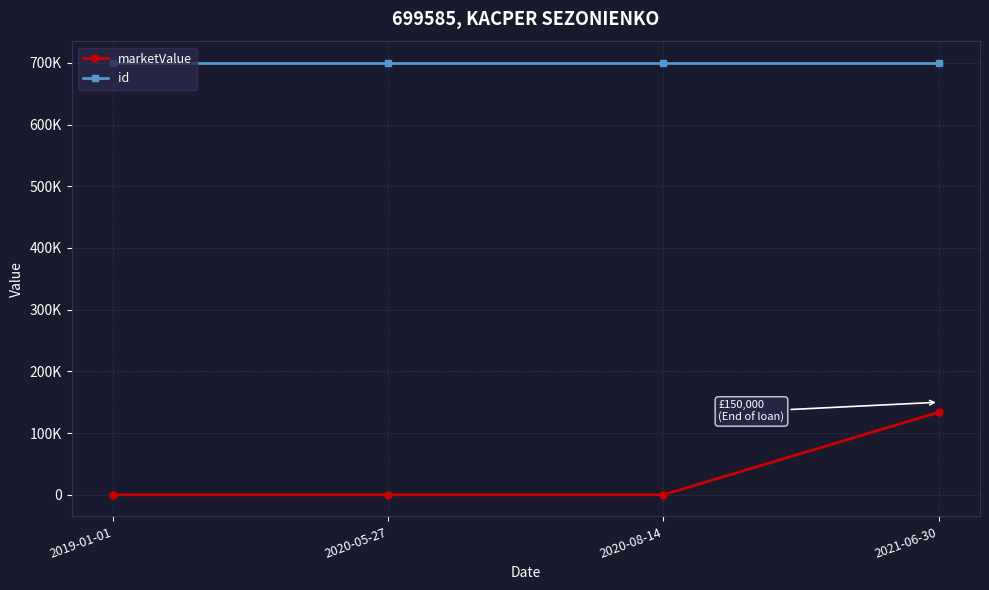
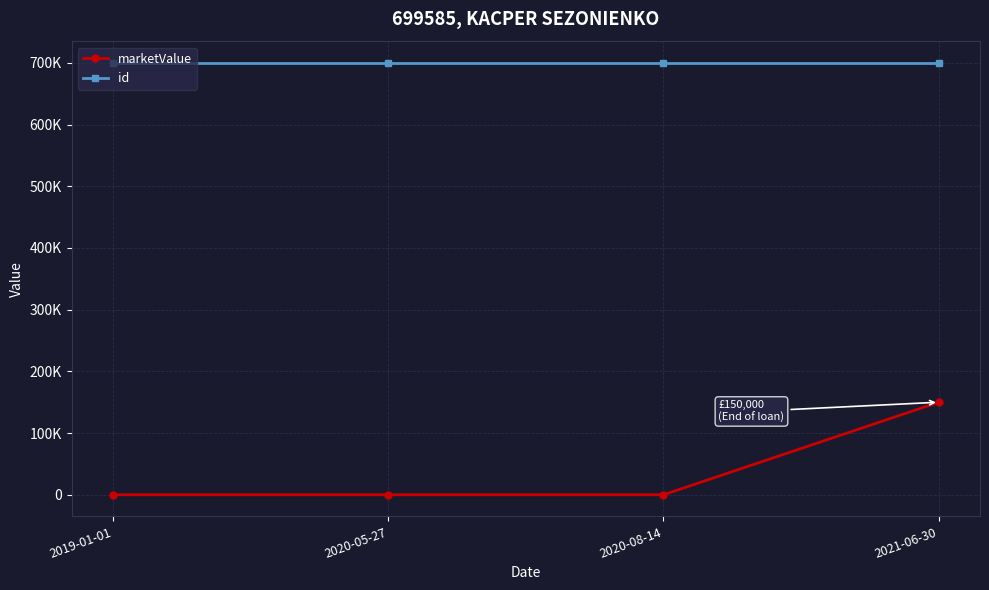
  {
    "marketValue": {
      "2019-01-01": 0,
      "2020-05-27": 0,
      "2020-08-14": 0,
-     "2021-06-30": 130000
+     "2021-06-30": 150000
    },
    "id": {
      "2020-05-27": 700000,
      "2020-08-14": 700000,
      "2021-06-30": 700000
    }
  }
